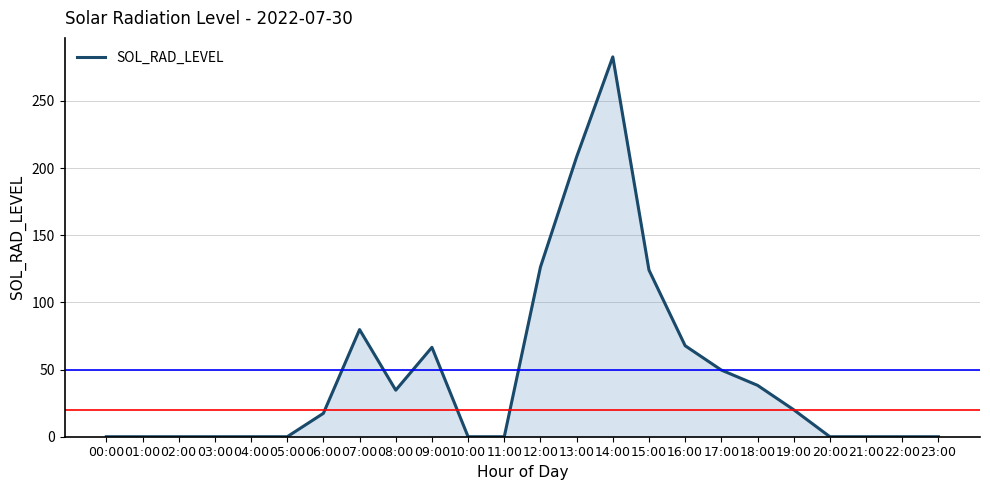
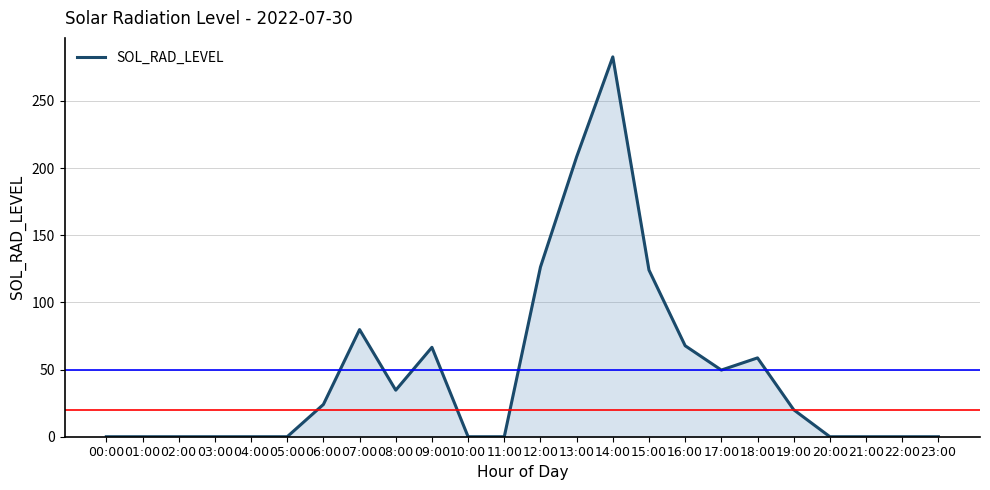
  {
    "00:00": 0,
    "01:00": 0,
    "02:00": 0,
    "03:00": 0,
    "04:00": 0,
    "05:00": 0,
-   "06:00": 17,
+   "06:00": 24,
    "07:00": 80,
    "08:00": 35,
    "09:00": 67,
    "10:00": 0,
    "11:00": 0,
    "12:00": 126,
    "13:00": 208,
    "14:00": 283,
    "15:00": 124,
    "16:00": 68,
    "17:00": 50,
-   "18:00": 38,
+   "18:00": 59,
    "19:00": 20,
    "20:00": 0,
    "21:00": 0,
    "22:00": 0,
    "23:00": 0
  }
